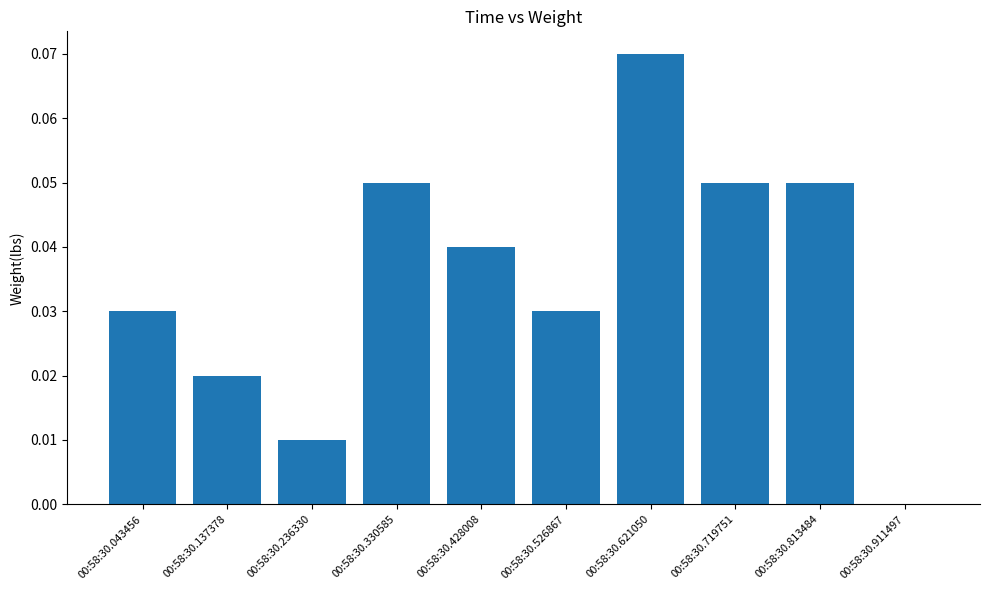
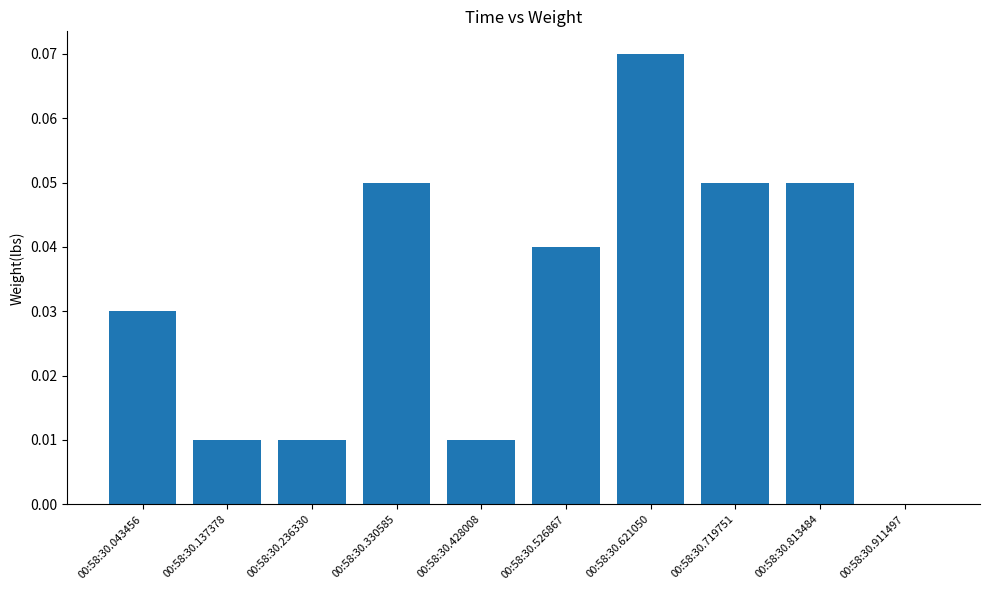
  {
    "00:58:30.043456": 0.03,
-   "00:58:30.137378": 0.02,
+   "00:58:30.137378": 0.01,
    "00:58:30.236330": 0.01,
    "00:58:30.330585": 0.05,
-   "00:58:30.428008": 0.04,
-   "00:58:30.526867": 0.03,
+   "00:58:30.428008": 0.01,
+   "00:58:30.526867": 0.04,
    "00:58:30.621050": 0.07,
    "00:58:30.719751": 0.05,
    "00:58:30.813484": 0.05,
    "00:58:30.911497": 0.00
  }
